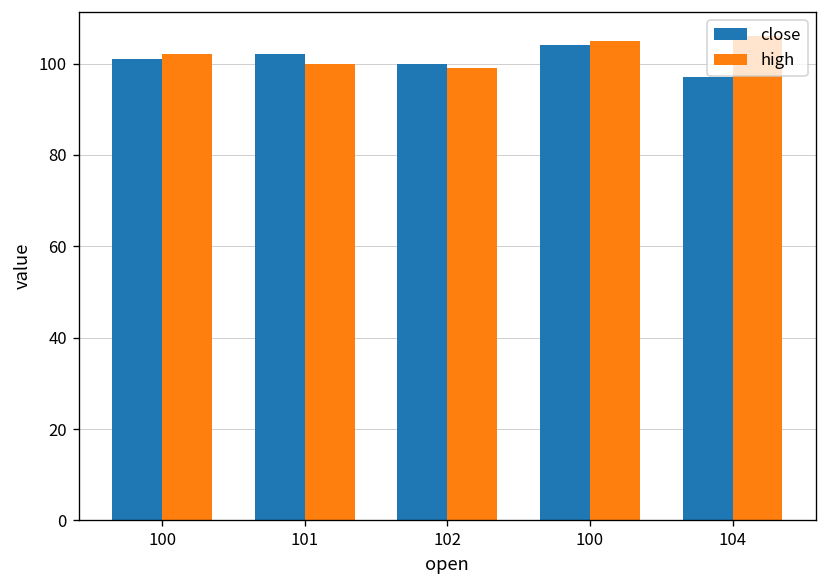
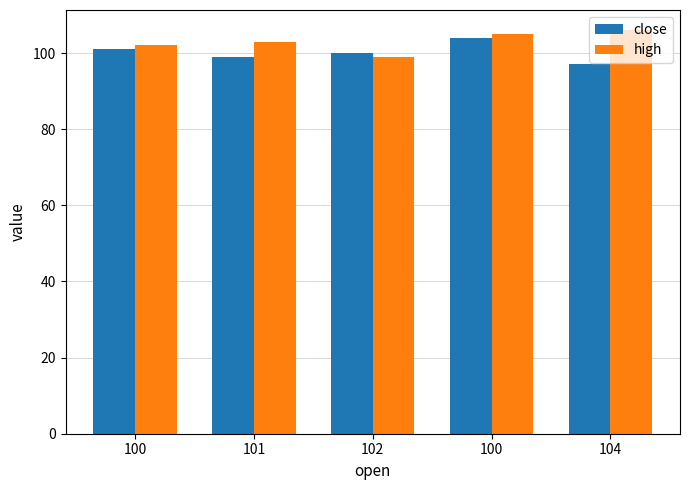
  {
    "close": {
-     "101": 102,
+     "101": 99,
      "102": 100,
      "104": 97
    },
    "high": {
-     "101": 100,
+     "101": 103,
      "102": 99
    }
  }
